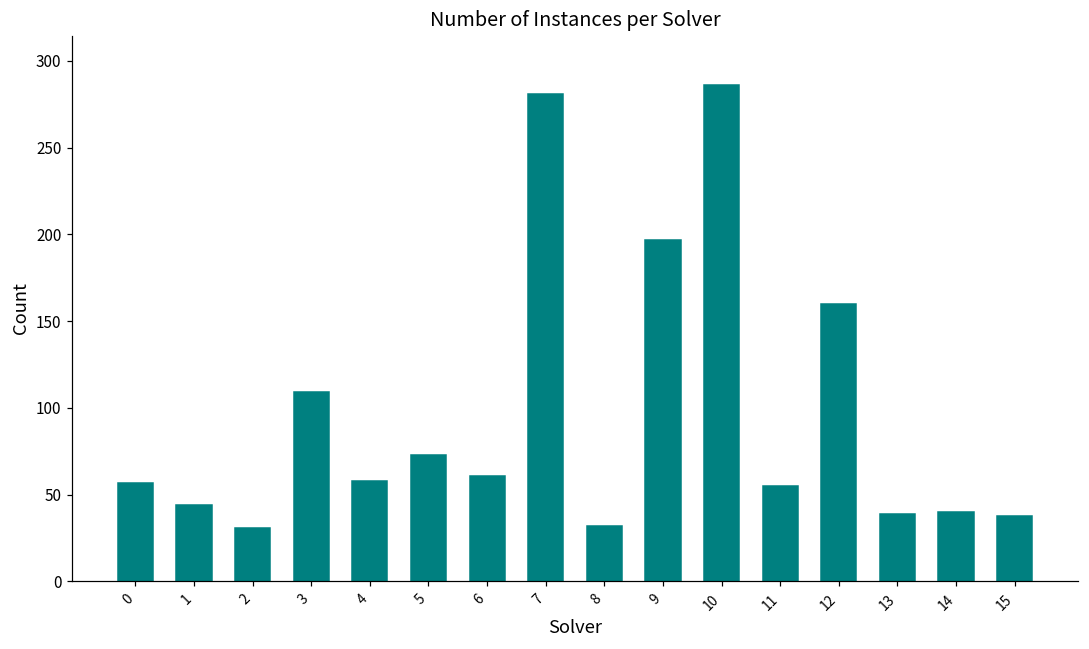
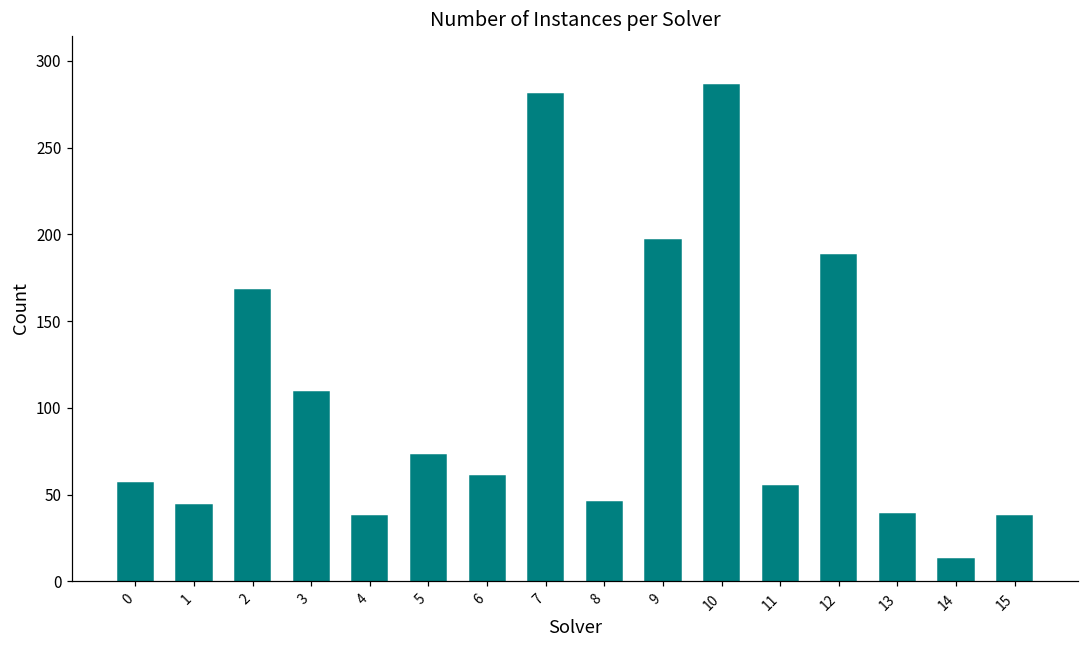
  {
    "0": 57,
    "1": 44,
-   "2": 31,
+   "2": 168,
    "3": 109,
-   "4": 58,
+   "4": 38,
    "5": 73,
    "6": 61,
    "7": 281,
-   "8": 32,
+   "8": 46,
    "9": 197,
    "10": 286,
    "11": 55,
-   "12": 160,
+   "12": 188,
    "13": 39,
-   "14": 40,
+   "14": 13,
    "15": 38
  }
